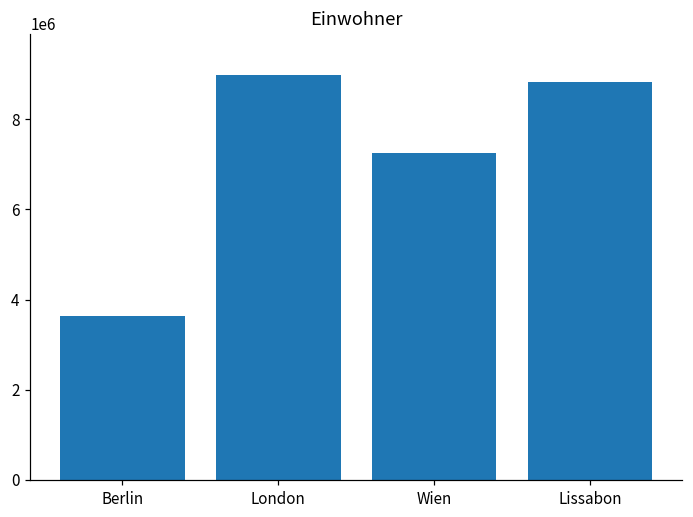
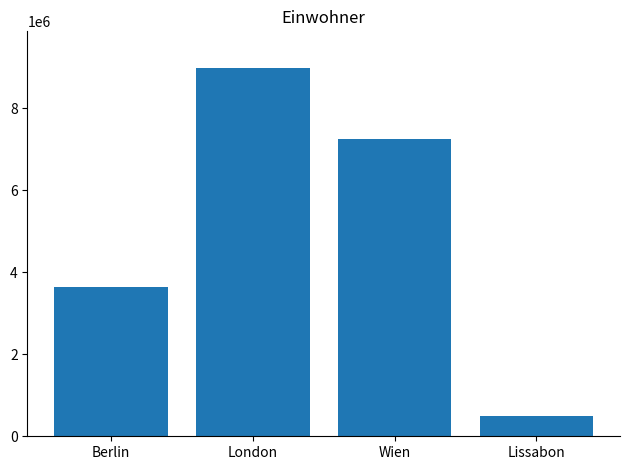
  {
    "Berlin": 3600000,
    "London": 9000000,
    "Wien": 7300000,
-   "Lissabon": 8800000
+   "Lissabon": 500000
  }
